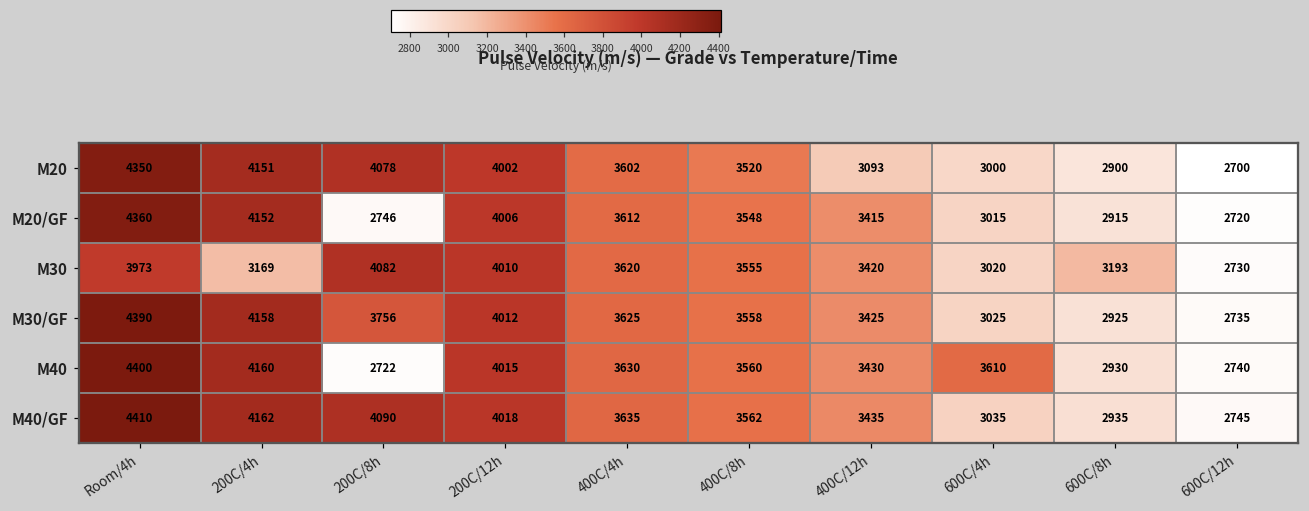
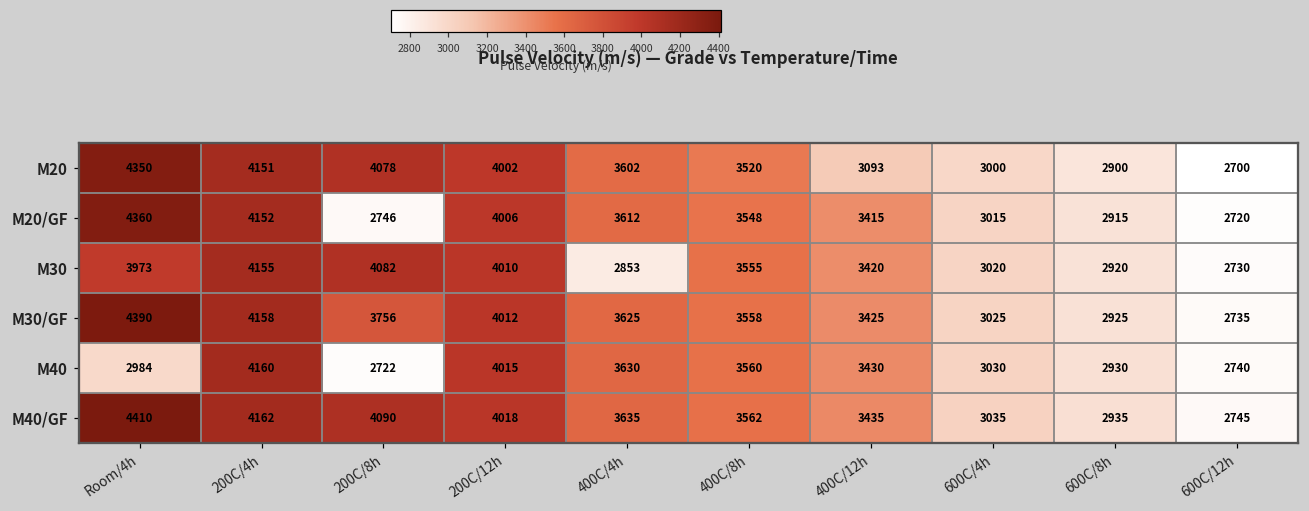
  {
    "M20": {
      "Room/4h": 4350,
      "200C/4h": 4151,
      "200C/8h": 4078,
      "200C/12h": 4002,
      "400C/4h": 3602,
      "400C/8h": 3520,
      "400C/12h": 3093,
      "600C/4h": 3000,
      "600C/8h": 2900,
      "600C/12h": 2700
    },
    "M20/GF": {
      "Room/4h": 4360,
      "200C/4h": 4152,
      "200C/8h": 2746,
      "200C/12h": 4006,
      "400C/4h": 3612,
      "400C/8h": 3548,
      "400C/12h": 3415,
      "600C/4h": 3015,
      "600C/8h": 2915,
      "600C/12h": 2720
    },
    "M30": {
      "Room/4h": 3973,
-     "200C/4h": 3169,
+     "200C/4h": 4155,
      "200C/8h": 4082,
      "200C/12h": 4010,
-     "400C/4h": 3620,
+     "400C/4h": 2853,
      "400C/8h": 3555,
      "400C/12h": 3420,
      "600C/4h": 3020,
-     "600C/8h": 3193,
+     "600C/8h": 2920,
      "600C/12h": 2730
    },
    "M30/GF": {
      "Room/4h": 4390,
      "200C/4h": 4158,
      "200C/8h": 3756,
      "200C/12h": 4012,
      "400C/4h": 3625,
      "400C/8h": 3558,
      "400C/12h": 3425,
      "600C/4h": 3025,
      "600C/8h": 2925,
      "600C/12h": 2735
    },
    "M40": {
-     "Room/4h": 4400,
+     "Room/4h": 2984,
      "200C/4h": 4160,
      "200C/8h": 2722,
      "200C/12h": 4015,
      "400C/4h": 3630,
      "400C/8h": 3560,
      "400C/12h": 3430,
-     "600C/4h": 3610,
+     "600C/4h": 3030,
      "600C/8h": 2930,
      "600C/12h": 2740
    },
    "M40/GF": {
      "Room/4h": 4410,
      "200C/4h": 4162,
      "200C/8h": 4090,
      "200C/12h": 4018,
      "400C/4h": 3635,
      "400C/8h": 3562,
      "400C/12h": 3435,
      "600C/4h": 3035,
      "600C/8h": 2935,
      "600C/12h": 2745
    }
  }
